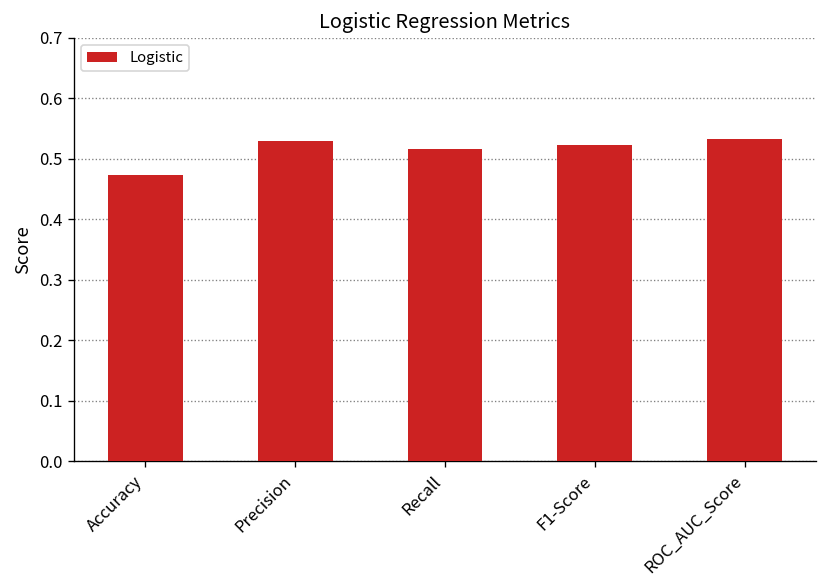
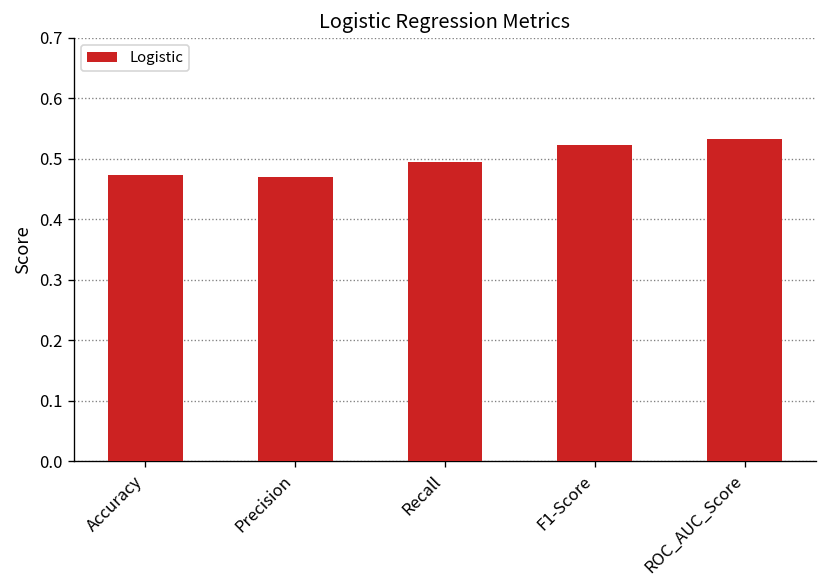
  {
    "Accuracy": 0.47,
-   "Precision": 0.53,
-   "Recall": 0.52,
+   "Precision": 0.47,
+   "Recall": 0.49,
    "F1-Score": 0.52,
    "ROC_AUC_Score": 0.53
  }
